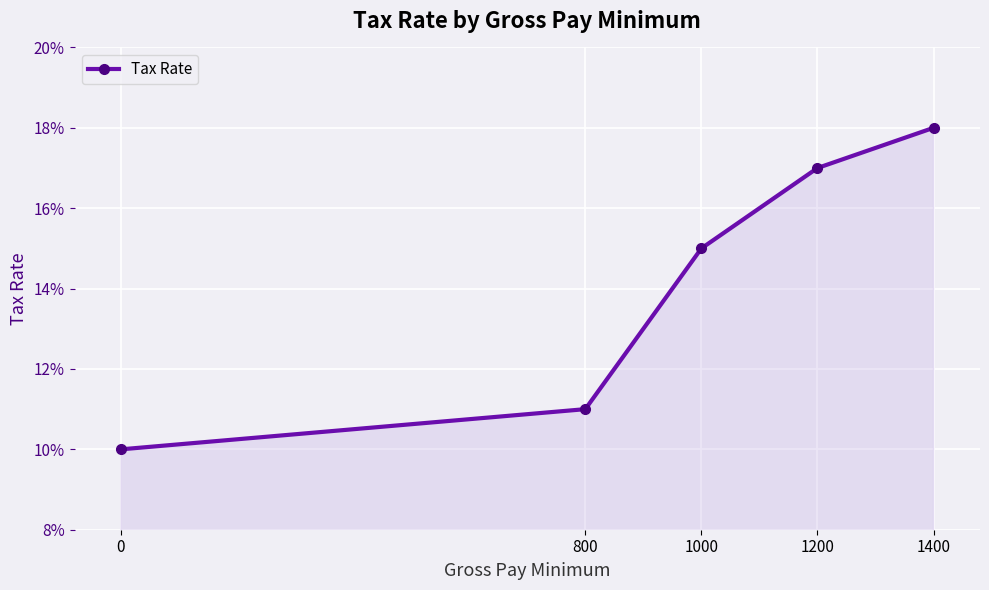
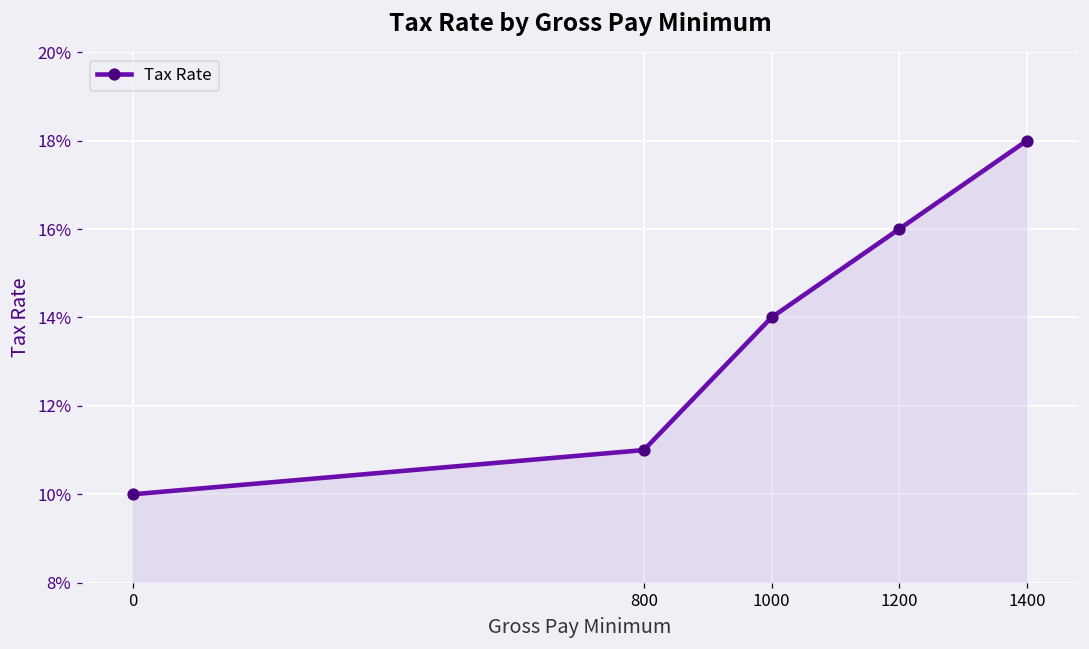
  {
    "0": "10.0%",
    "800": "11.0%",
-   "1000": "15.0%",
-   "1200": "17.0%",
+   "1000": "14.0%",
+   "1200": "16.0%",
    "1400": "18.0%"
  }
